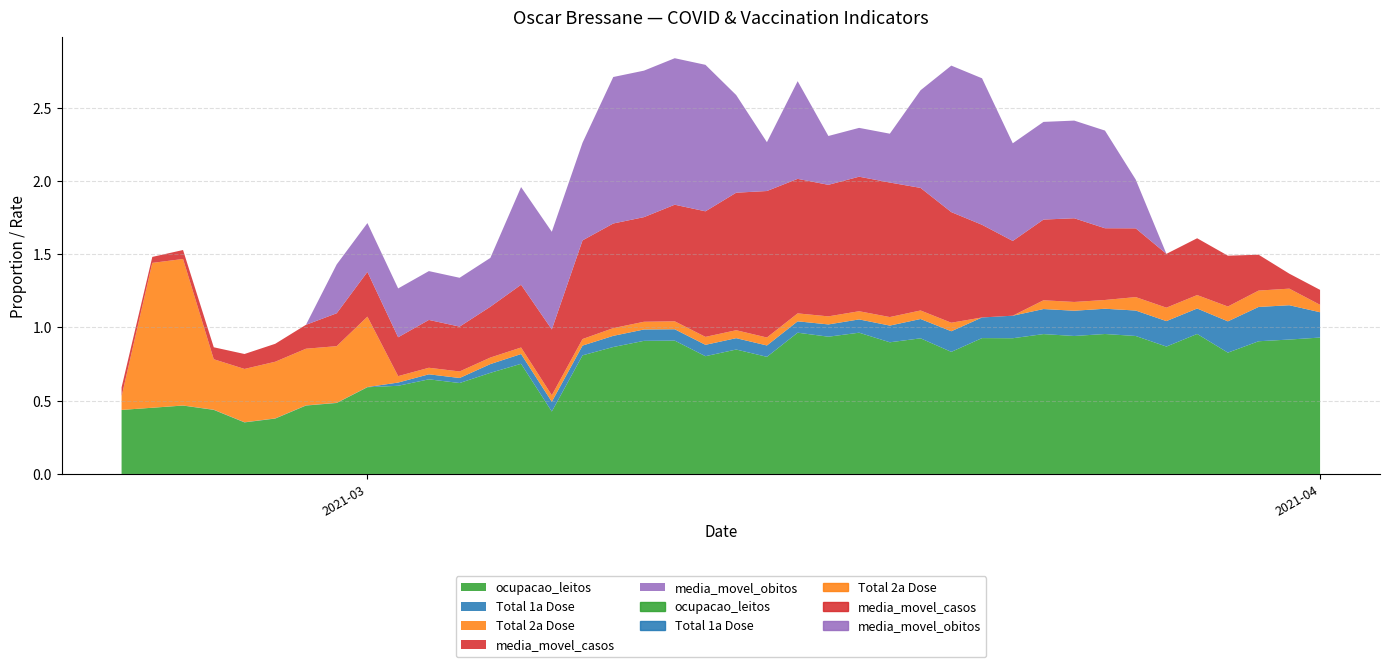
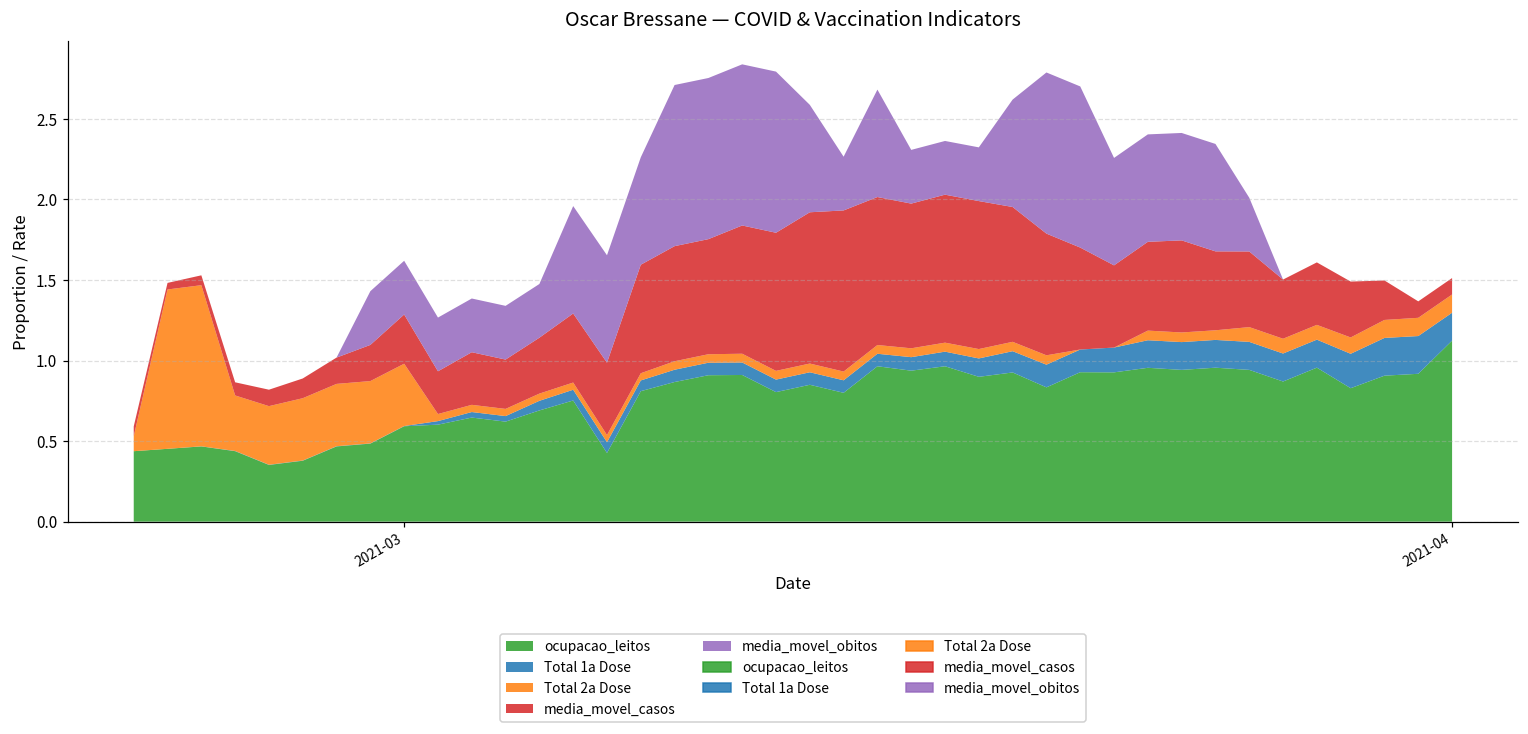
  {
    "ocupacao_leitos": {
-     "2021-04": 0.93
+     "2021-04": 1.12
    },
    "Total 1a Dose": {
      "2021-04": 0.17
    },
    "Total 2a Dose": {
-     "2021-03": 0.48,
-     "2021-04": 0.05
+     "2021-03": 0.39,
+     "2021-04": 0.11
    },
    "media_movel_casos": {
      "2021-03": 0.31
    },
    "media_movel_obitos": {
      "2021-03": 0.33
    }
  }
